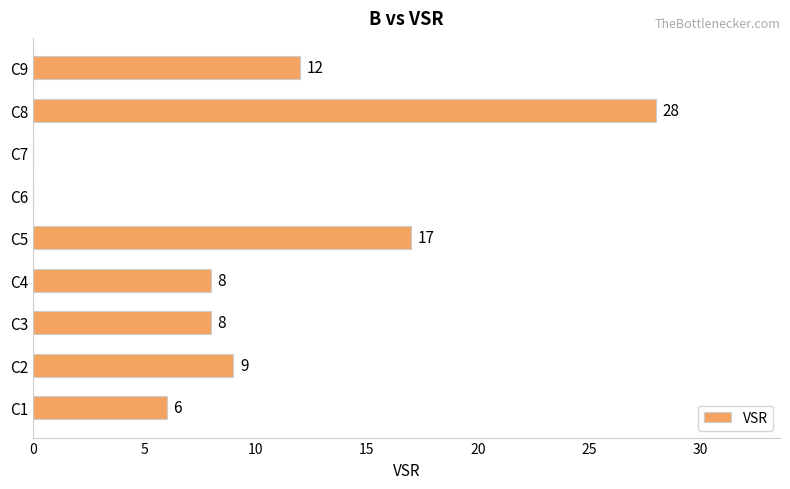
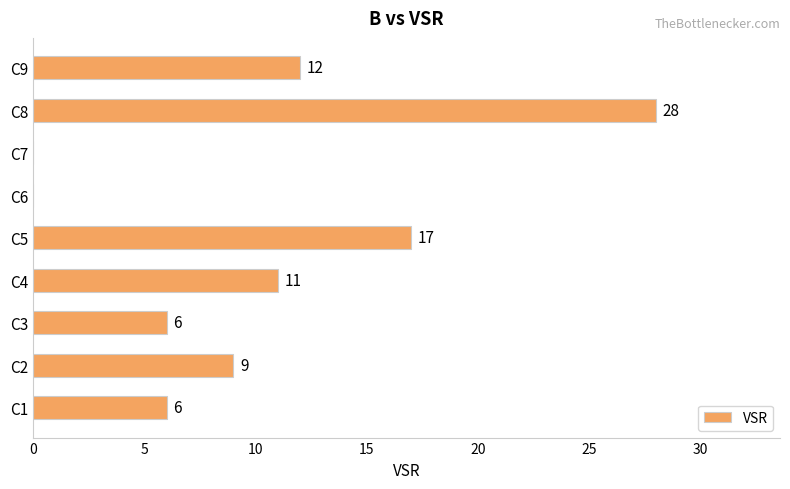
  {
    "C9": 12,
    "C8": 28,
    "C5": 17,
-   "C4": 8,
-   "C3": 8,
+   "C4": 11,
+   "C3": 6,
    "C2": 9,
    "C1": 6
  }
